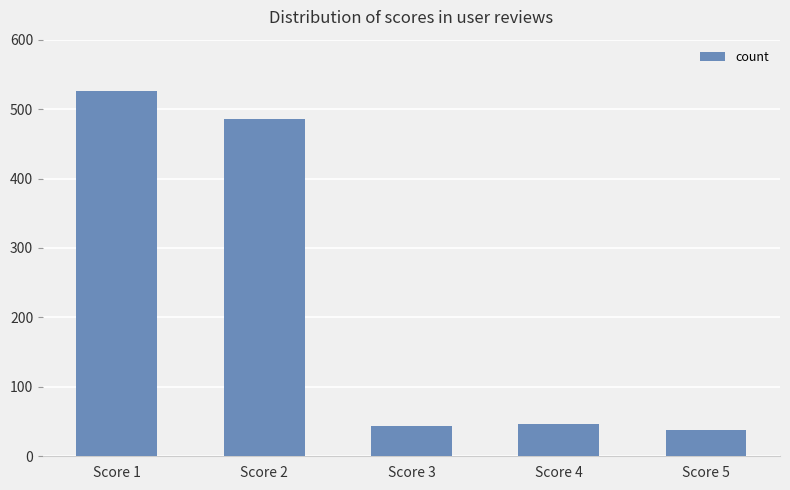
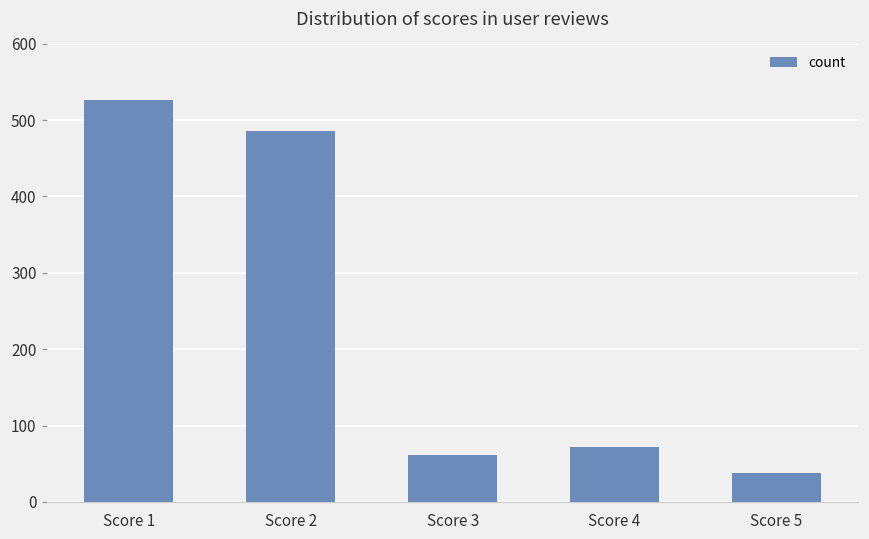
  {
    "Score 1": 530,
    "Score 2": 490,
-   "Score 3": 40,
-   "Score 4": 50,
+   "Score 3": 60,
+   "Score 4": 70,
    "Score 5": 40
  }
